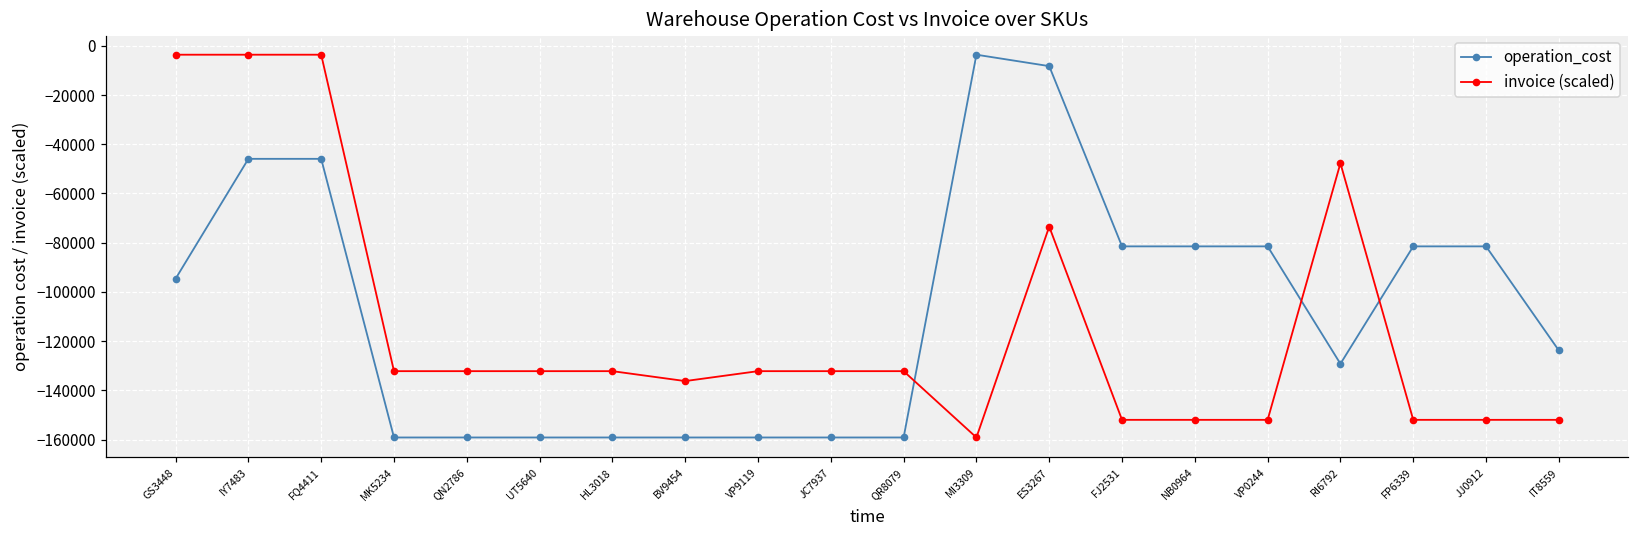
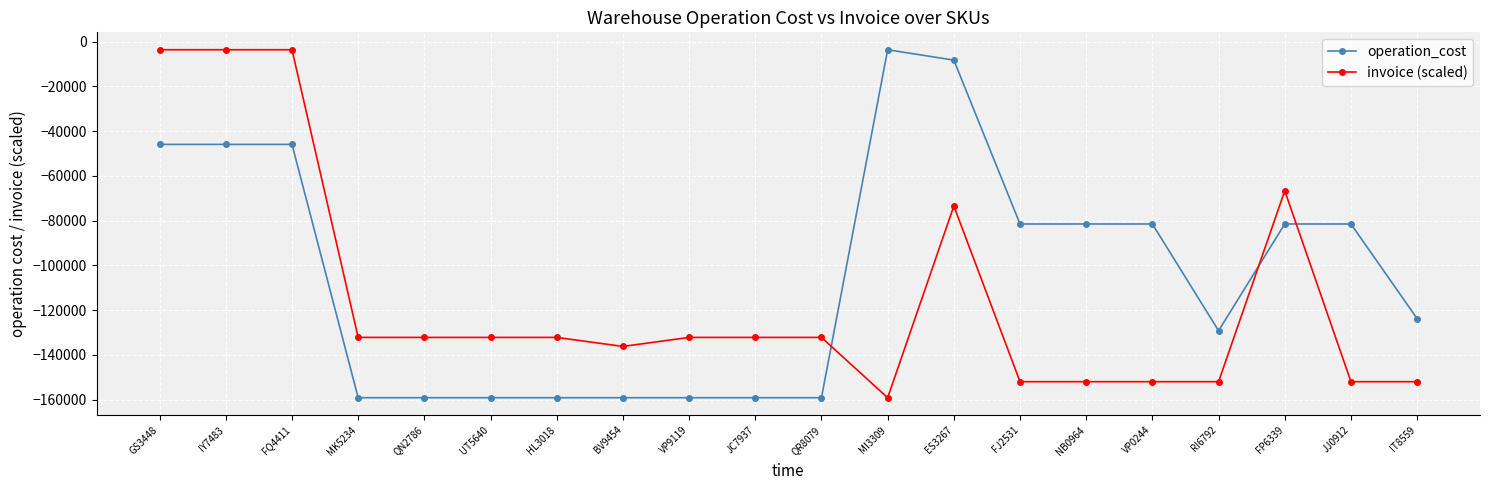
  {
    "operation_cost": {
-     "GS3448": -95000,
+     "GS3448": -46000,
      "IY7483": -46000,
      "FQ4411": -46000,
      "MK5234": -159000,
      "QN2786": -159000,
      "UT5640": -159000,
      "HL3018": -159000,
      "BV9454": -159000,
      "VP9119": -159000,
      "JC7937": -159000,
      "QR8079": -159000,
      "MI3309": -4000,
      "ES3267": -8000,
      "FJ2531": -82000,
      "NB0964": -82000,
      "VP0244": -82000,
      "RI6792": -129000,
      "FP6339": -82000,
      "JJ0912": -82000,
      "IT8559": -124000
    },
    "invoice (scaled)": {
      "GS3448": -4000,
      "IY7483": -4000,
      "FQ4411": -4000,
      "MK5234": -132000,
      "QN2786": -132000,
      "UT5640": -132000,
      "HL3018": -132000,
      "BV9454": -136000,
      "VP9119": -132000,
      "JC7937": -132000,
      "QR8079": -132000,
      "MI3309": -159000,
      "ES3267": -73000,
      "FJ2531": -152000,
      "NB0964": -152000,
      "VP0244": -152000,
-     "RI6792": -48000,
-     "FP6339": -152000,
+     "RI6792": -152000,
+     "FP6339": -67000,
      "JJ0912": -152000,
      "IT8559": -152000
    }
  }
